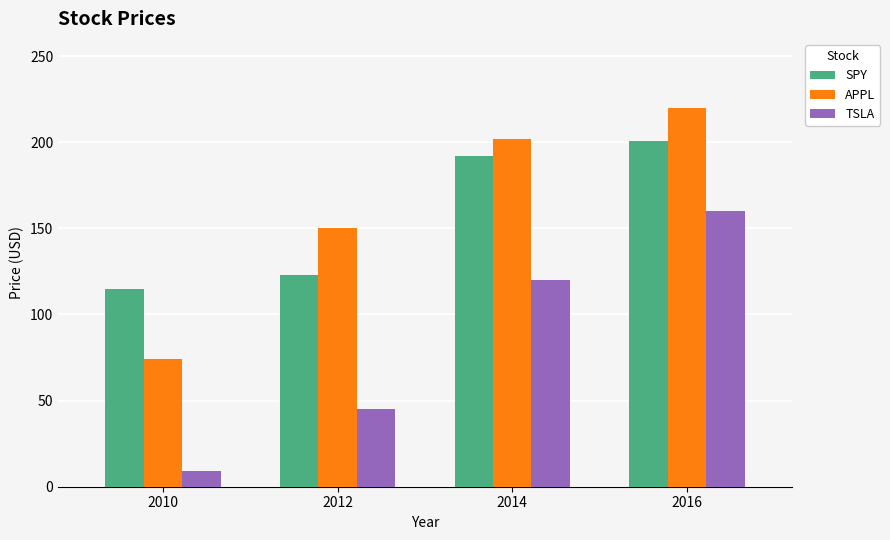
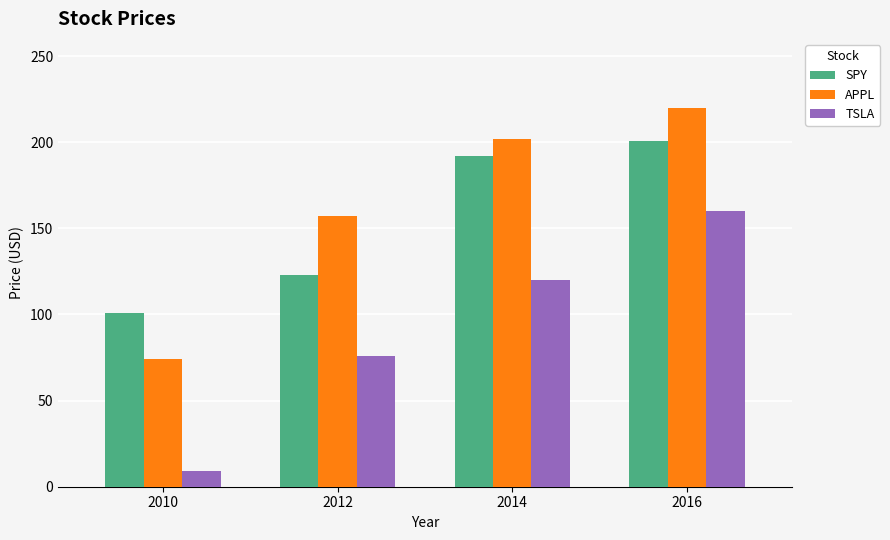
  {
    "SPY": {
-     "2010": 115,
+     "2010": 101,
      "2012": 123,
      "2014": 192,
      "2016": 201
    },
    "APPL": {
      "2010": 74,
-     "2012": 150,
+     "2012": 157,
      "2014": 202,
      "2016": 220
    },
    "TSLA": {
      "2010": 9,
-     "2012": 45,
+     "2012": 76,
      "2014": 120,
      "2016": 160
    }
  }
